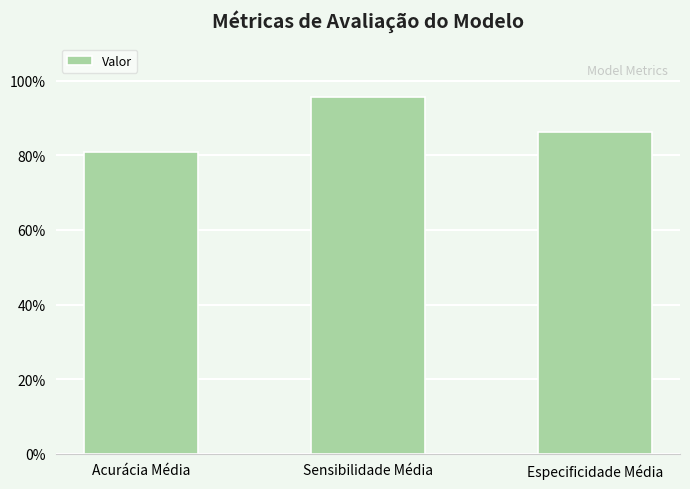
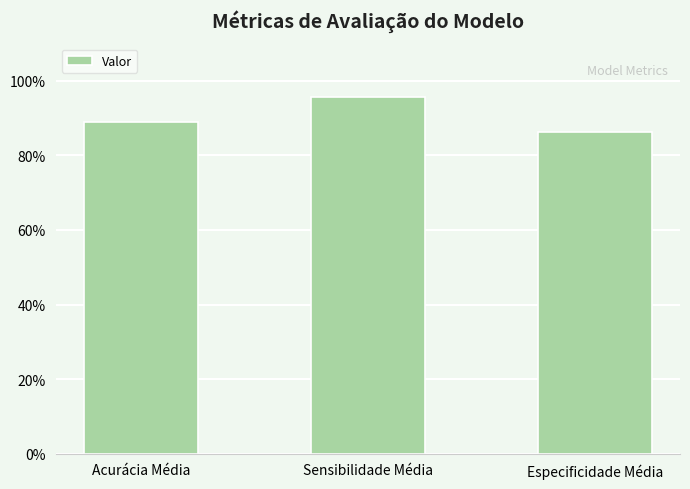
  {
-   "Acurácia Média": "81%",
+   "Acurácia Média": "89%",
    "Sensibilidade Média": "96%",
    "Especificidade Média": "86%"
  }
